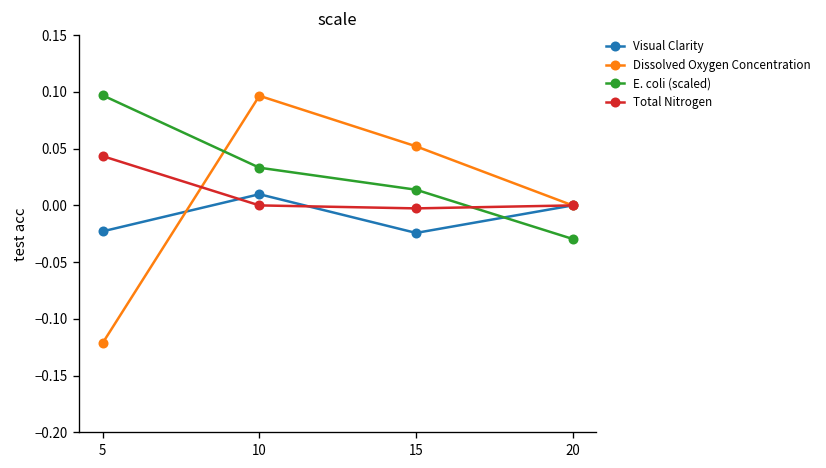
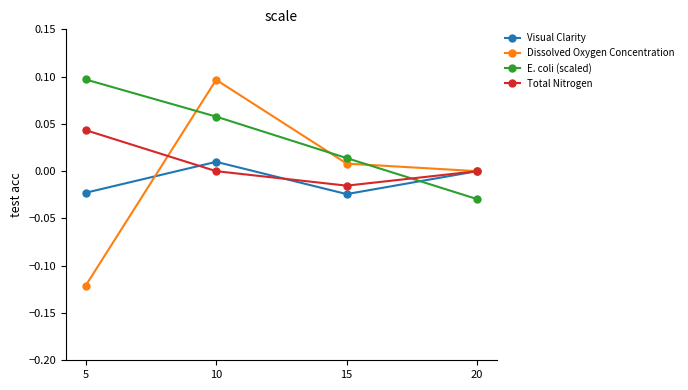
  {
    "Visual Clarity": {
      "5": -0.02,
      "10": 0.01,
      "15": -0.02
    },
    "Dissolved Oxygen Concentration": {
      "5": -0.12,
      "10": 0.10,
-     "15": 0.05
+     "15": 0.01
    },
    "E. coli (scaled)": {
      "5": 0.10,
-     "10": 0.03,
+     "10": 0.06,
      "15": 0.01,
      "20": -0.03
    },
    "Total Nitrogen": {
      "5": 0.04,
      "10": 0.00,
-     "15": 0.00
+     "15": -0.02
    }
  }
